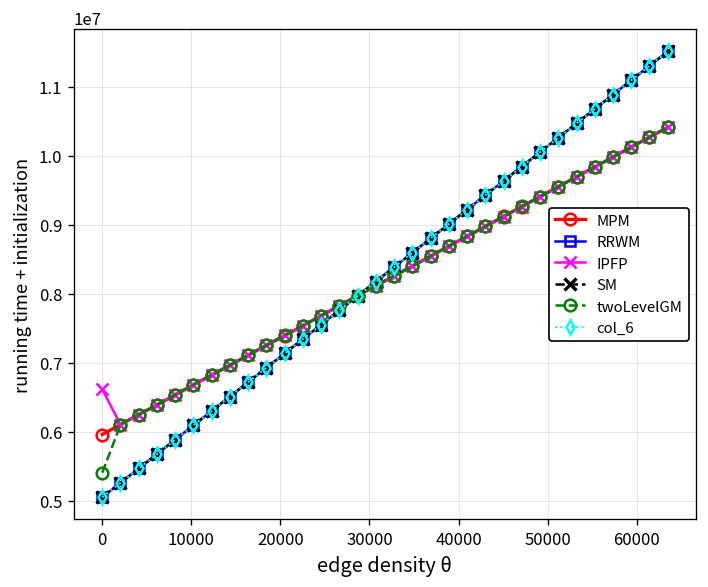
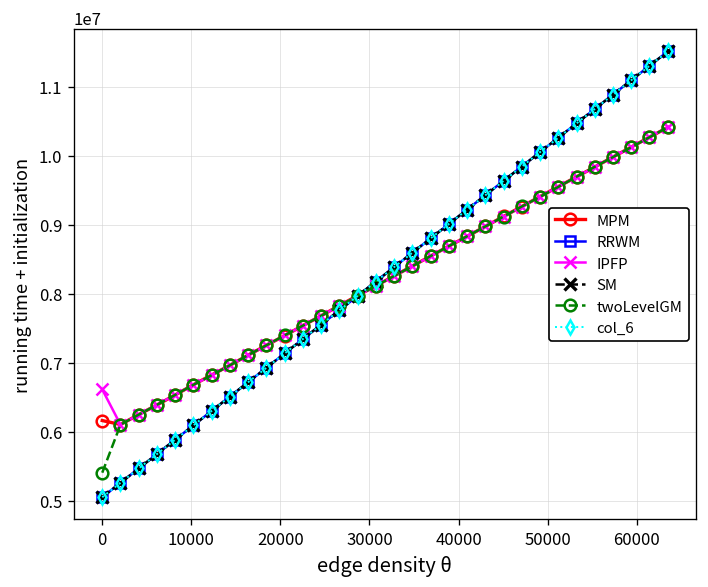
  {
    "MPM": {
-     "0": 6000000
+     "0": 6200000
    },
    "col_6": {
      "0": 5100000
    },
    "IPFP": {
      "0": 6600000
    },
    "twoLevelGM": {
      "0": 5400000
    }
  }
